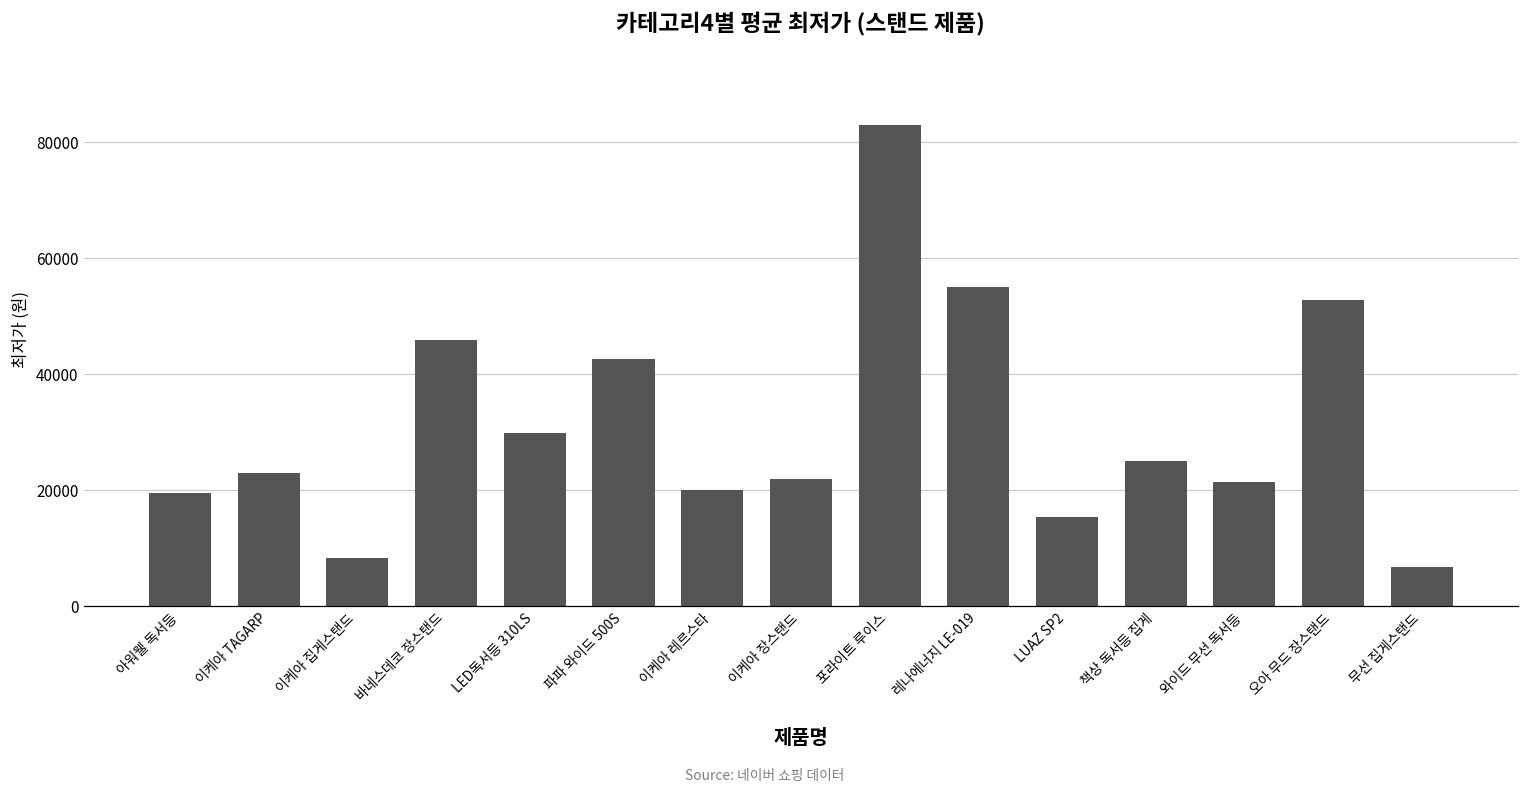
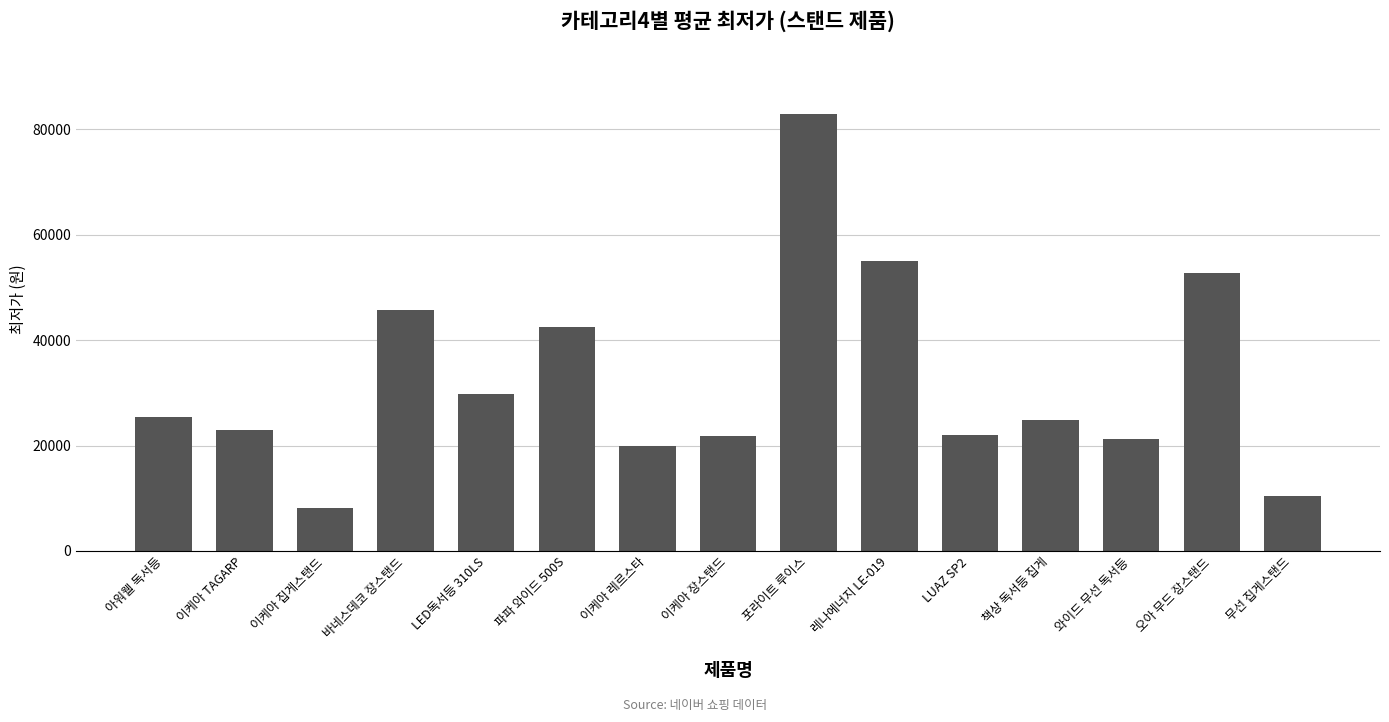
  {
-   "아워웰 독서등": 19000,
+   "아워웰 독서등": 25000,
    "이케아 TAGARP": 23000,
    "이케아 집게스탠드": 8000,
    "바네스데코 장스탠드": 46000,
    "LED독서등 310LS": 30000,
    "파파 와이드 500S": 43000,
    "이케아 레르스타": 20000,
    "이케아 장스탠드": 22000,
    "포라이트 루이스": 83000,
    "레나에너지 LE-019": 55000,
-   "LUAZ SP2": 15000,
+   "LUAZ SP2": 22000,
    "책상 독서등 집게": 25000,
    "와이드 무선 독서등": 21000,
    "오아 무드 장스탠드": 53000,
-   "무선 집게스탠드": 7000
+   "무선 집게스탠드": 10000
  }
